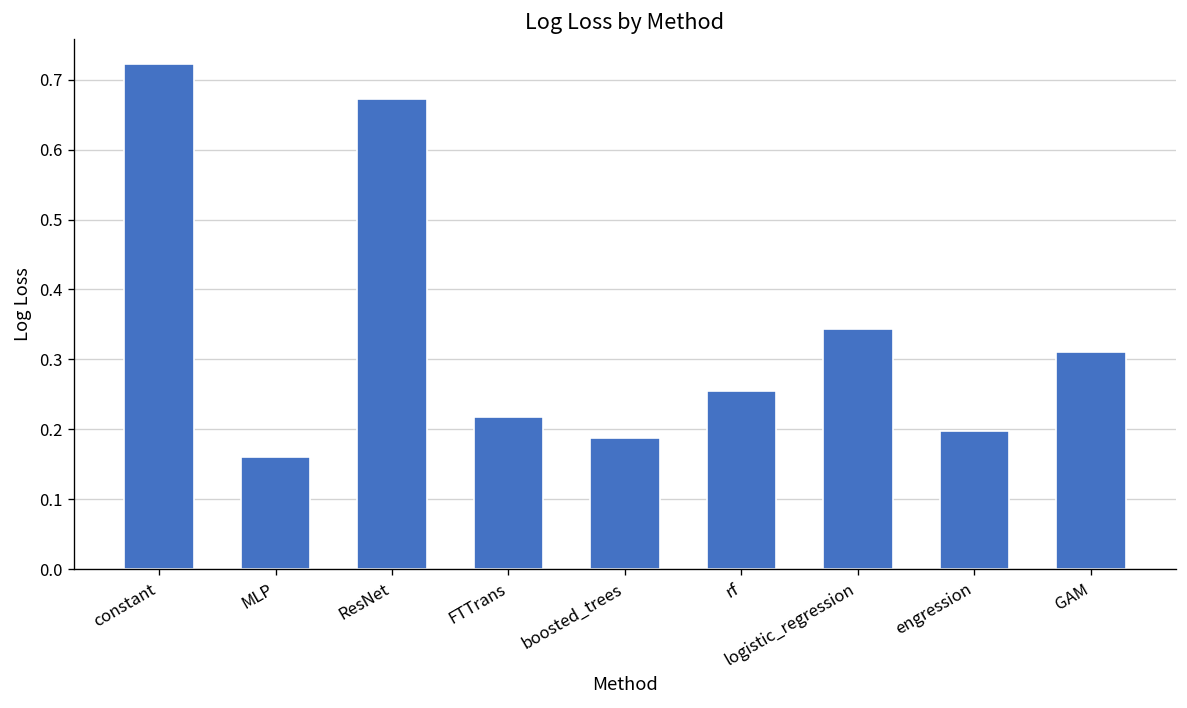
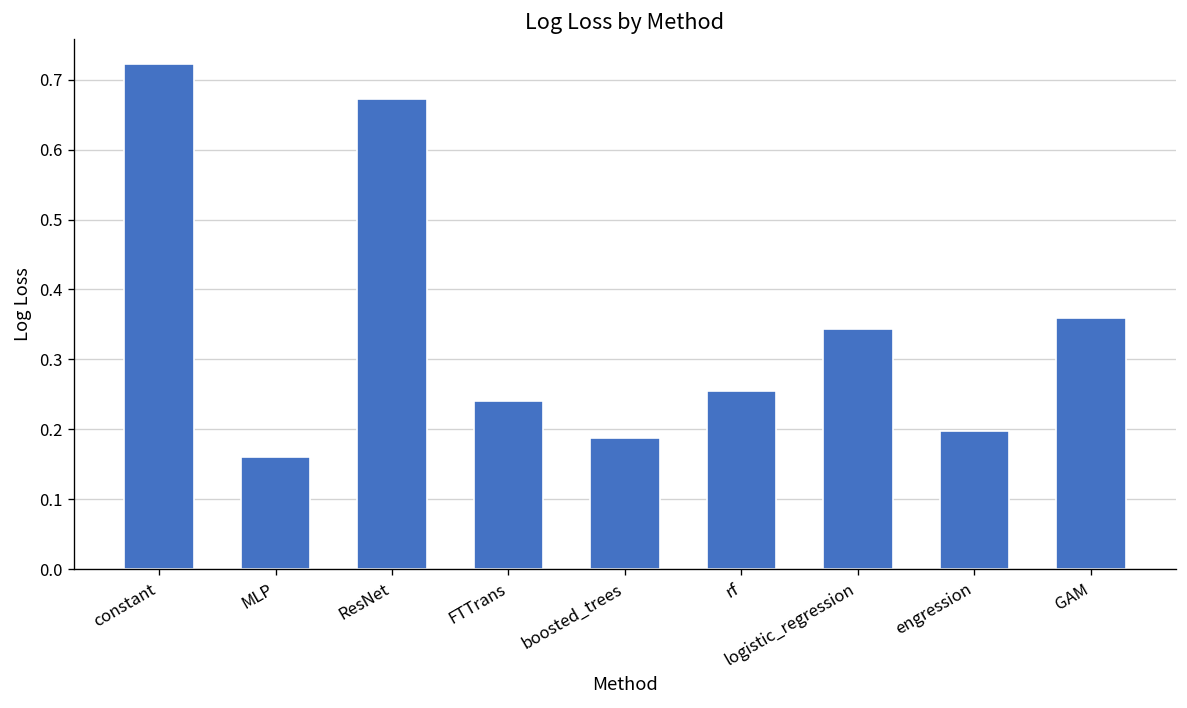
  {
    "constant": 0.72,
    "MLP": 0.16,
    "ResNet": 0.67,
-   "FTTrans": 0.22,
+   "FTTrans": 0.24,
    "boosted_trees": 0.19,
    "rf": 0.25,
    "logistic_regression": 0.34,
    "engression": 0.20,
-   "GAM": 0.31
+   "GAM": 0.36
  }
